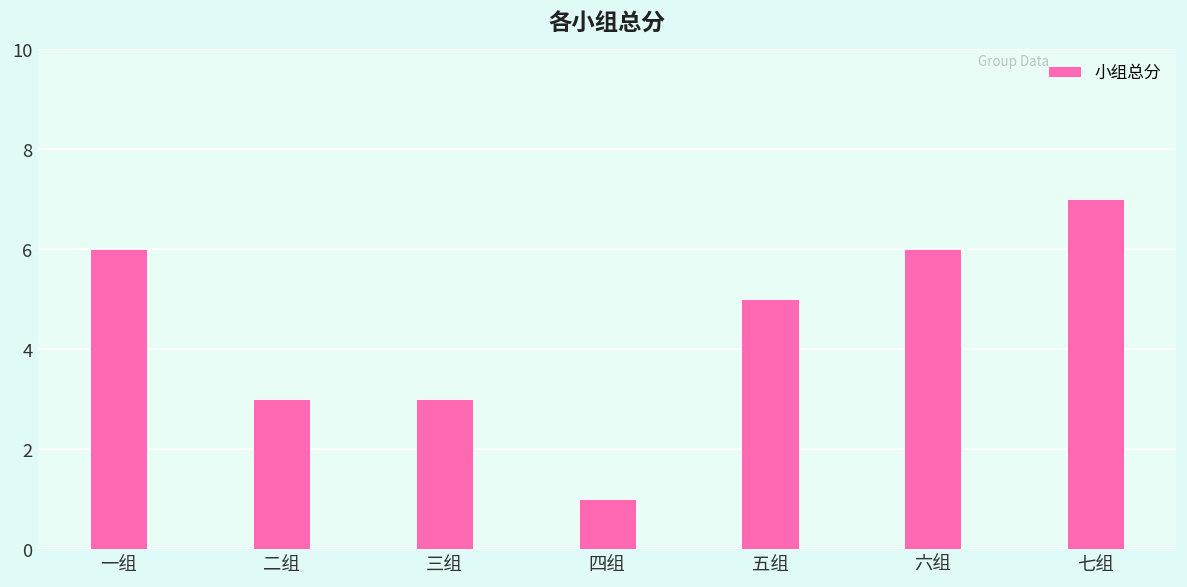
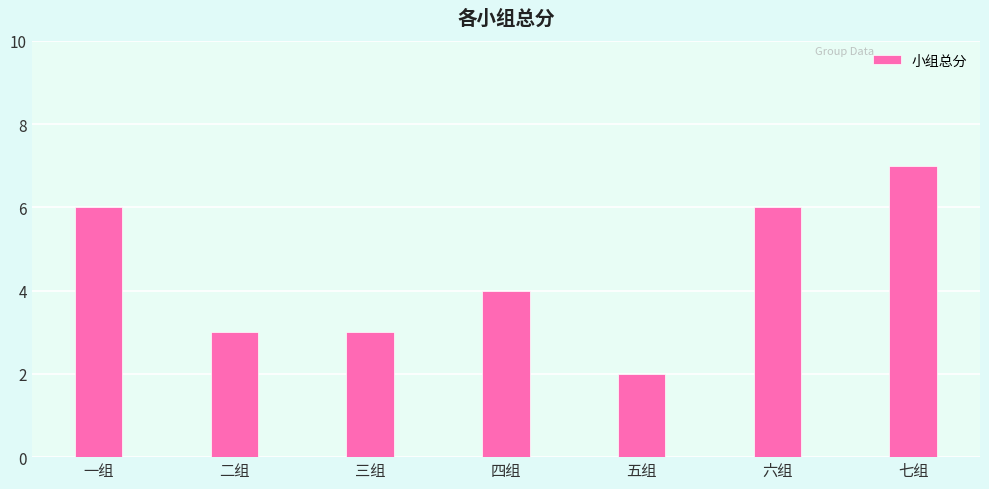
  {
    "一组": 6,
    "二组": 3,
    "三组": 3,
-   "四组": 1,
-   "五组": 5,
+   "四组": 4,
+   "五组": 2,
    "六组": 6,
    "七组": 7
  }
